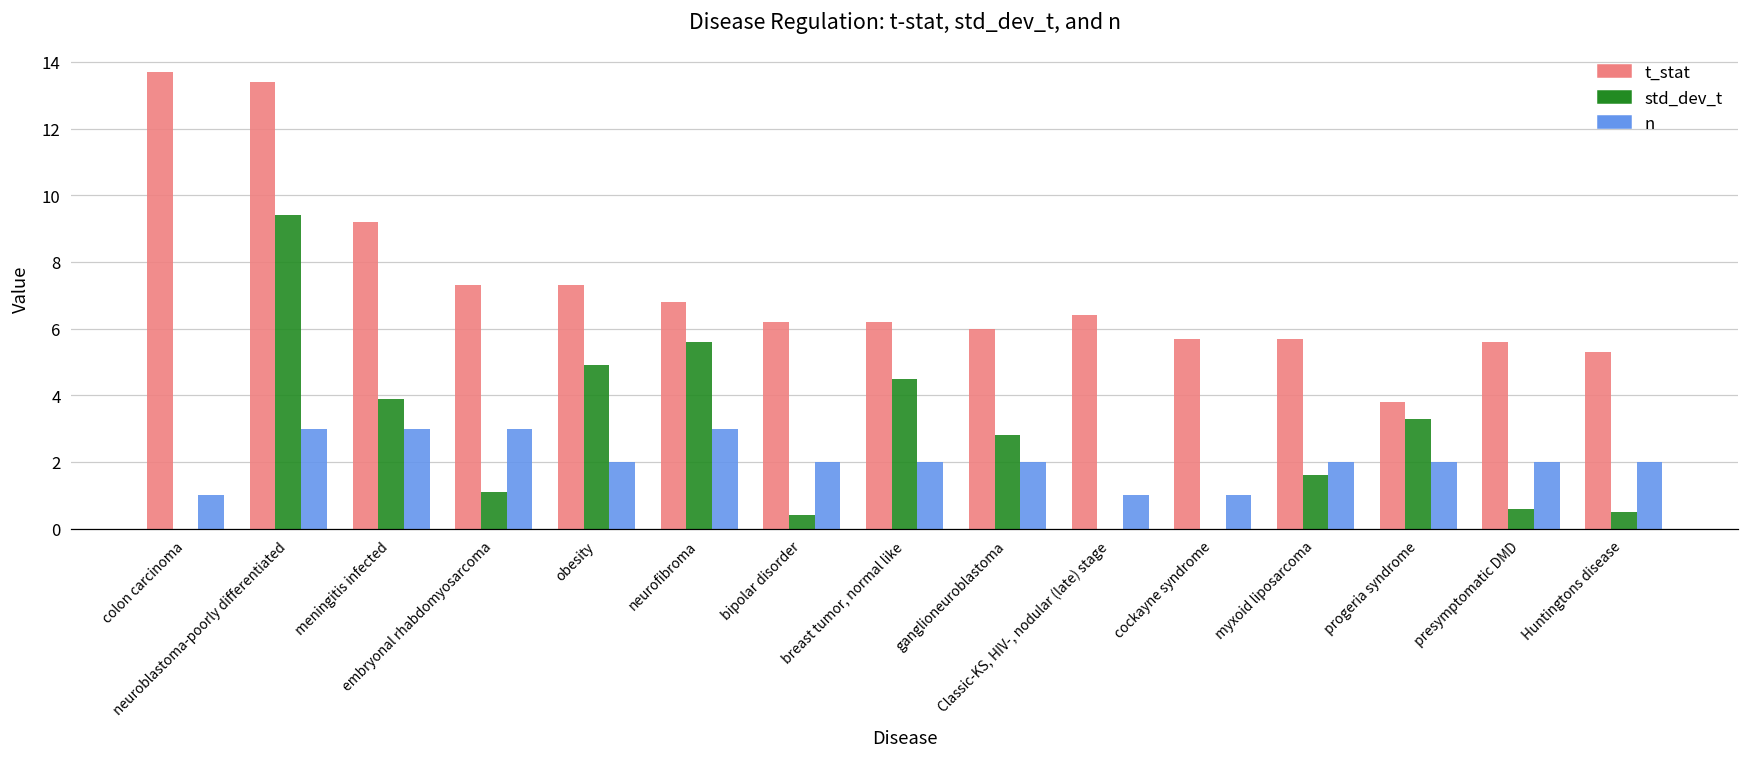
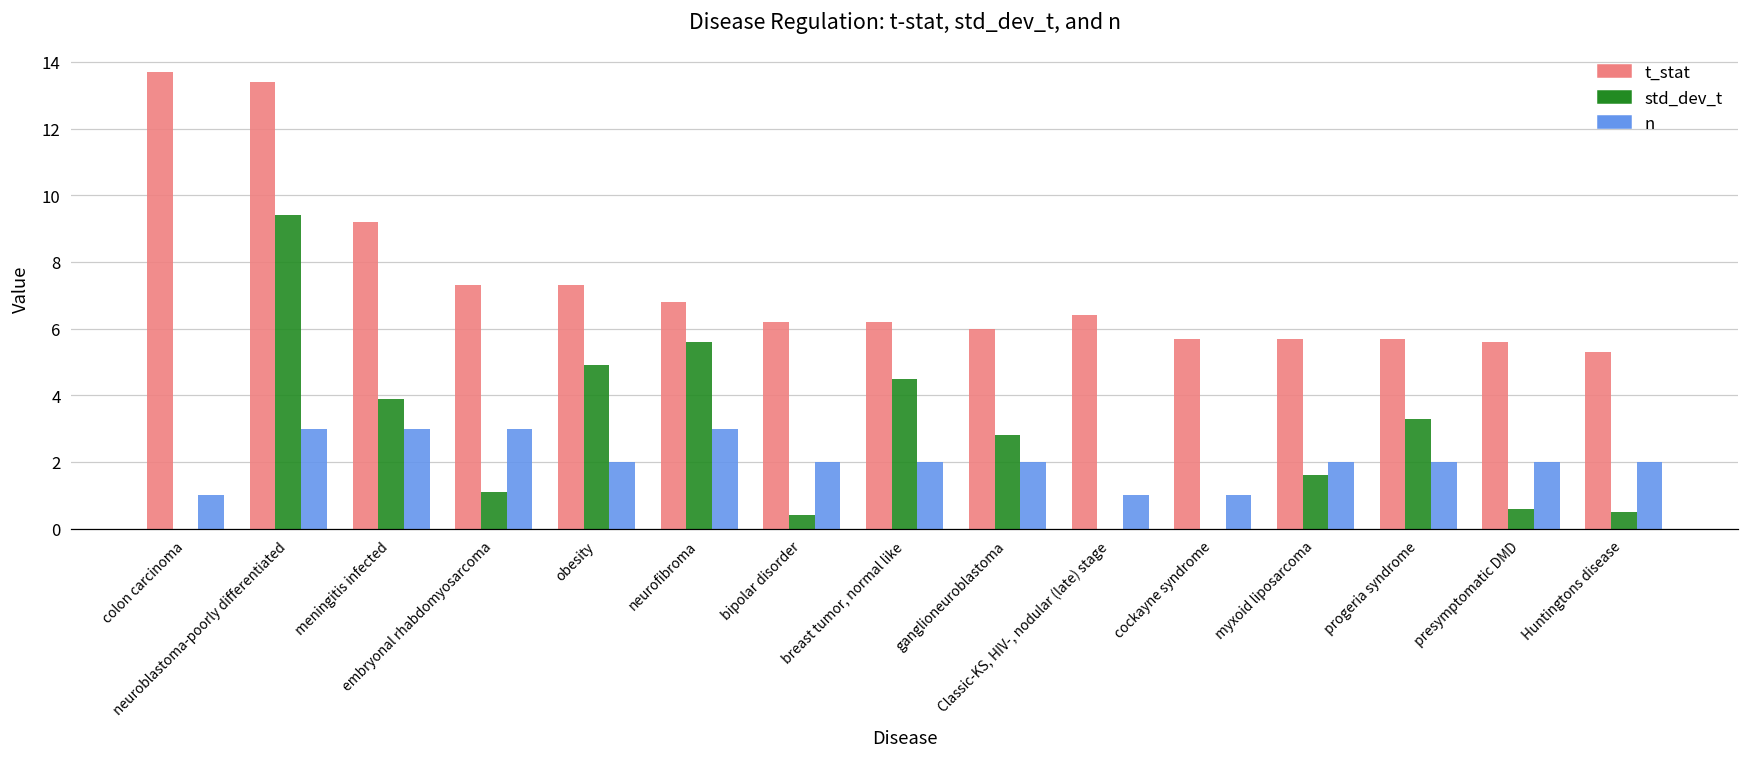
  {
    "t_stat": {
      "colon carcinoma": 13.7,
      "neuroblastoma-poorly differentiated": 13.4,
      "meningitis infected": 9.2,
      "embryonal rhabdomyosarcoma": 7.3,
      "obesity": 7.3,
      "neurofibroma": 6.8,
      "bipolar disorder": 6.2,
      "breast tumor, normal like": 6.2,
      "ganglioneuroblastoma": 6.0,
      "Classic-KS, HIV-, nodular (late) stage": 6.4,
      "cockayne syndrome": 5.7,
      "myxoid liposarcoma": 5.7,
-     "progeria syndrome": 3.8,
+     "progeria syndrome": 5.7,
      "presymptomatic DMD": 5.6,
      "Huntingtons disease": 5.3
    },
    "std_dev_t": {
      "colon carcinoma": 0.0,
      "neuroblastoma-poorly differentiated": 9.4,
      "meningitis infected": 3.9,
      "embryonal rhabdomyosarcoma": 1.1,
      "obesity": 4.9,
      "neurofibroma": 5.6,
      "bipolar disorder": 0.4,
      "breast tumor, normal like": 4.5,
      "ganglioneuroblastoma": 2.8,
      "Classic-KS, HIV-, nodular (late) stage": 0.0,
      "cockayne syndrome": 0.0,
      "myxoid liposarcoma": 1.6,
      "progeria syndrome": 3.3,
      "presymptomatic DMD": 0.6,
      "Huntingtons disease": 0.5
    },
    "n": {
      "colon carcinoma": 1.0,
      "neuroblastoma-poorly differentiated": 3.0,
      "meningitis infected": 3.0,
      "embryonal rhabdomyosarcoma": 3.0,
      "obesity": 2.0,
      "neurofibroma": 3.0,
      "bipolar disorder": 2.0,
      "breast tumor, normal like": 2.0,
      "ganglioneuroblastoma": 2.0,
      "Classic-KS, HIV-, nodular (late) stage": 1.0,
      "cockayne syndrome": 1.0,
      "myxoid liposarcoma": 2.0,
      "progeria syndrome": 2.0,
      "presymptomatic DMD": 2.0,
      "Huntingtons disease": 2.0
    }
  }
